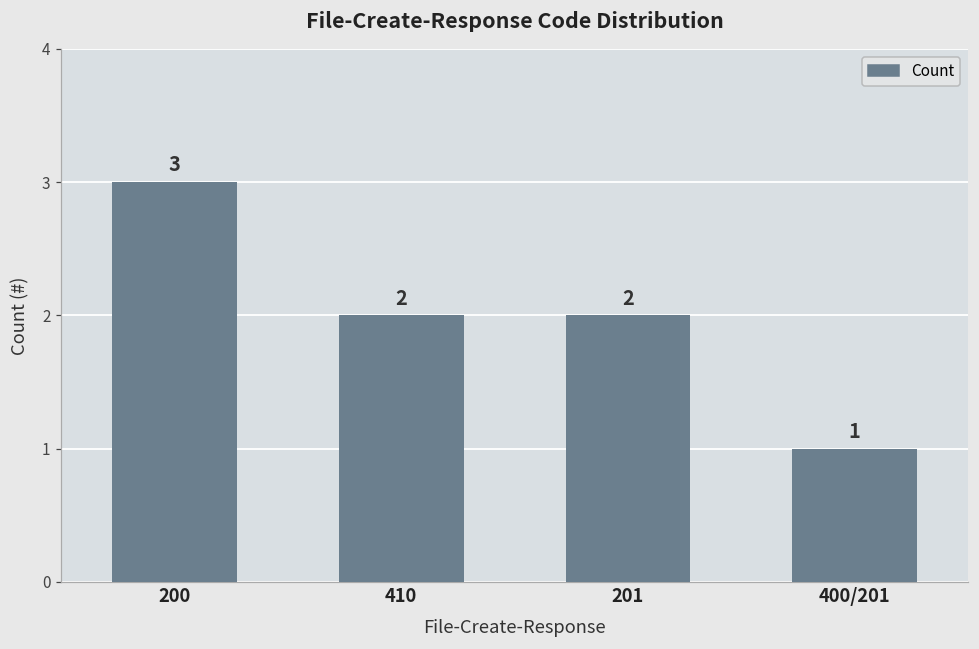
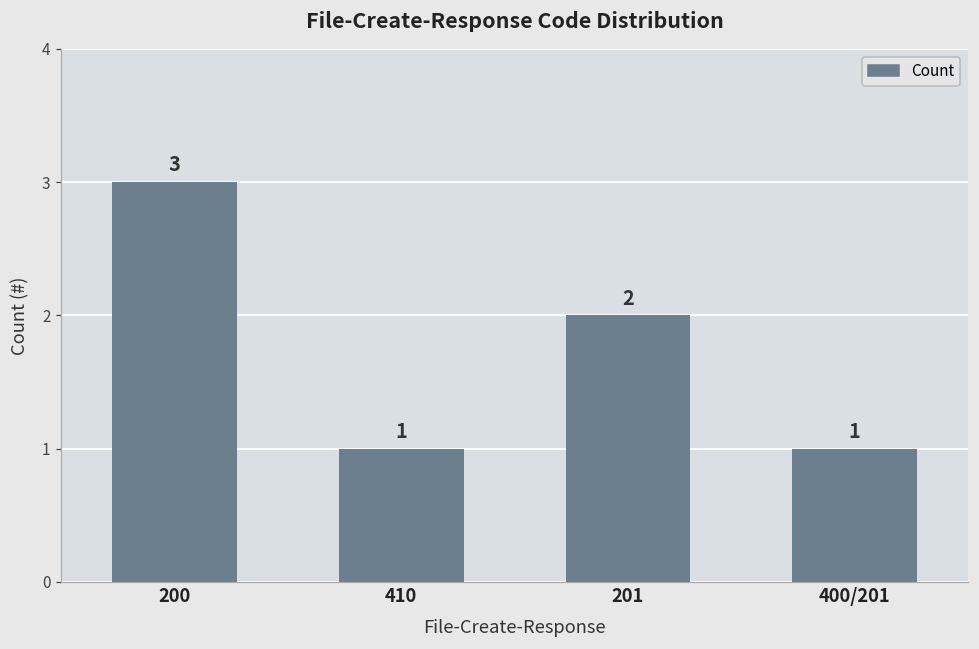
  {
    "200": 3,
-   "410": 2,
+   "410": 1,
    "201": 2,
    "400/201": 1
  }
